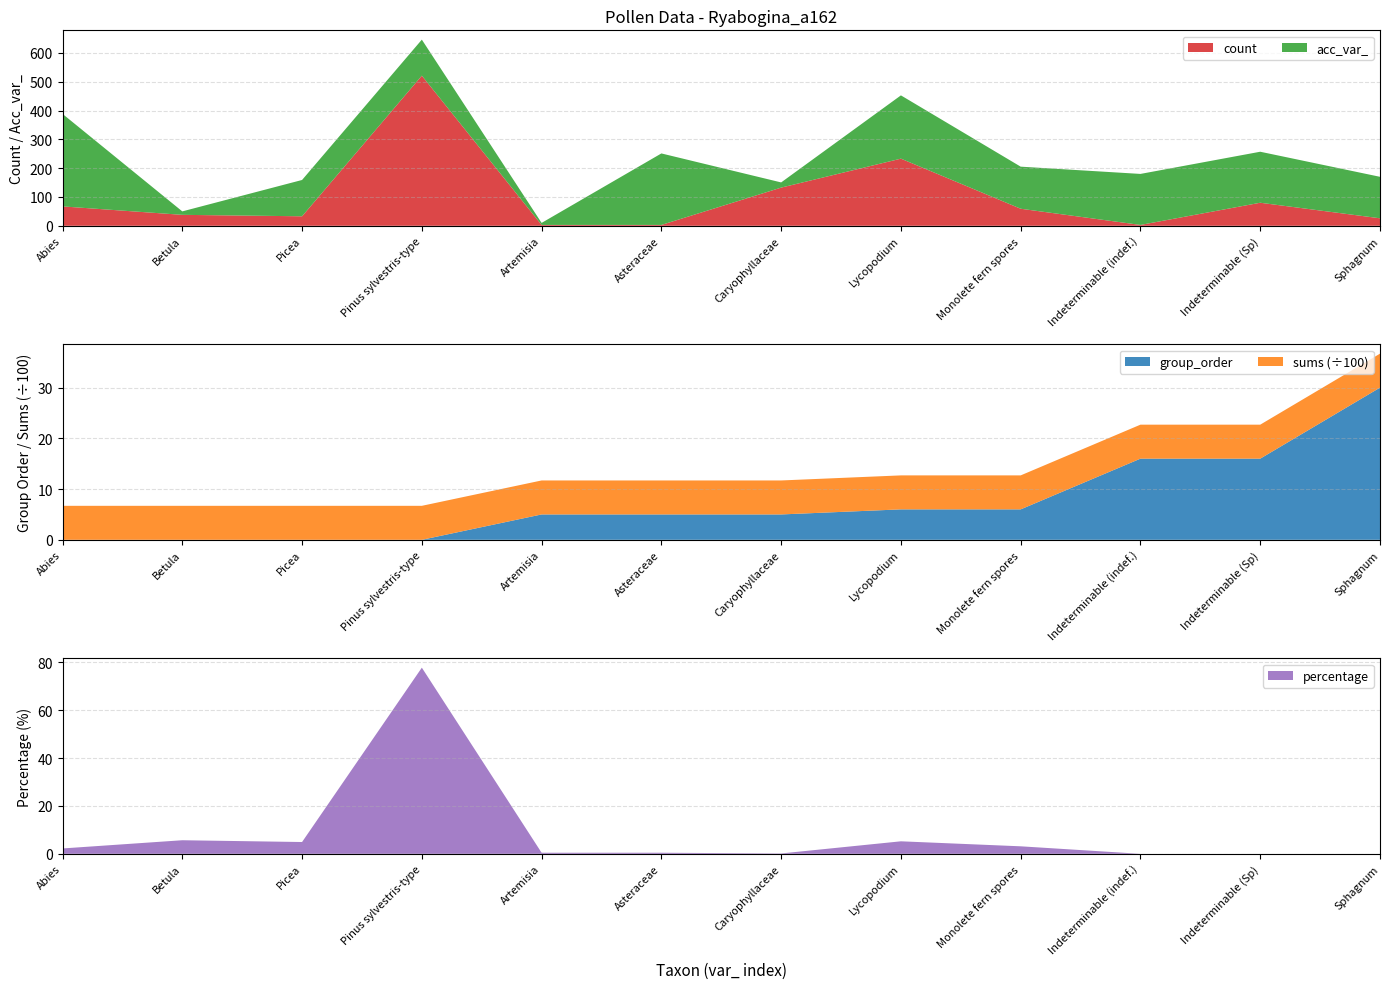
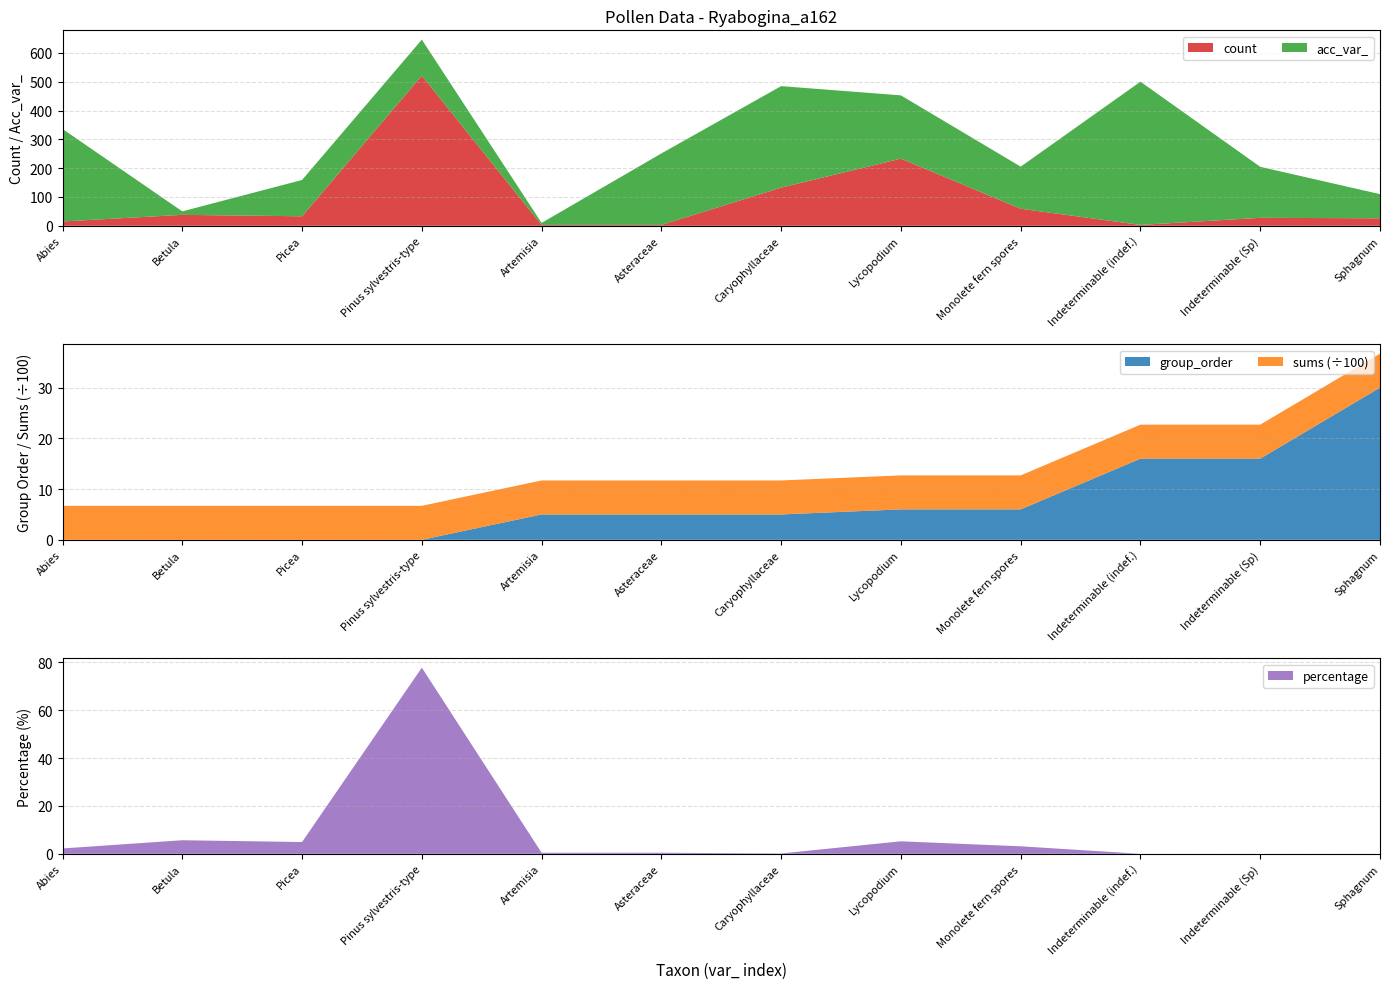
  {
    "Pollen Data - Ryabogina_a162": {
      "count": {
-       "Abies": 70,
+       "Abies": 20,
        "Betula": 40,
        "Picea": 30,
        "Pinus sylvestris-type": 520,
        "Caryophyllaceae": 130,
        "Lycopodium": 230,
        "Monolete fern spores": 60,
-       "Indeterminable (Sp)": 80,
+       "Indeterminable (Sp)": 30,
        "Sphagnum": 30
      },
      "acc_var_": {
        "Abies": 320,
        "Betula": 10,
        "Picea": 130,
        "Pinus sylvestris-type": 130,
        "Asteraceae": 250,
-       "Caryophyllaceae": 20,
+       "Caryophyllaceae": 350,
        "Lycopodium": 220,
        "Monolete fern spores": 150,
-       "Indeterminable (indef.)": 180,
+       "Indeterminable (indef.)": 500,
        "Indeterminable (Sp)": 180,
-       "Sphagnum": 140
+       "Sphagnum": 80
      }
    }
  }
